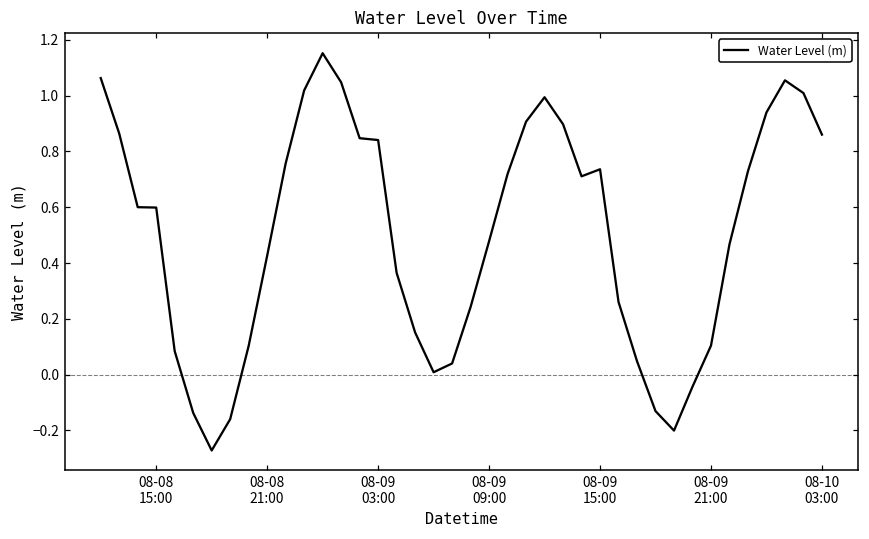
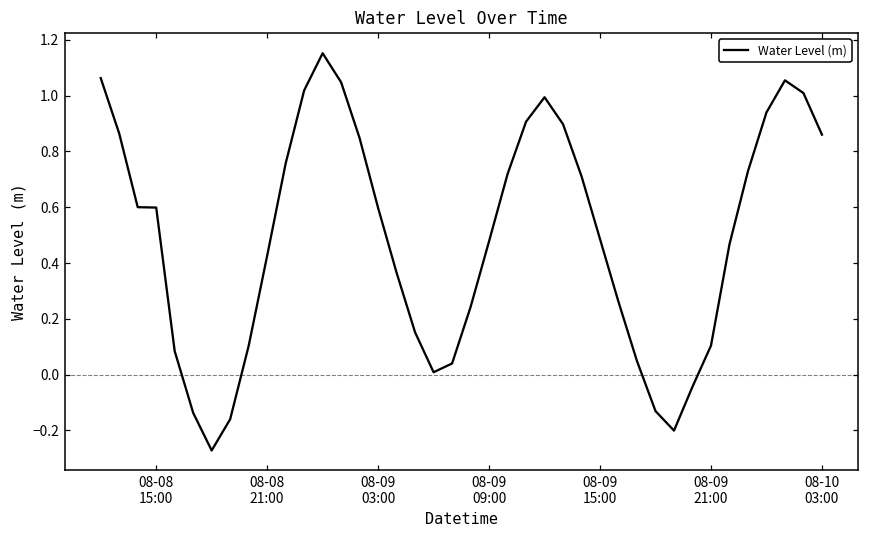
  {
    "08-08 15:00": 0.60,
    "08-08 21:00": 0.43,
-   "08-09 03:00": 0.84,
+   "08-09 03:00": 0.60,
    "08-09 09:00": 0.48,
-   "08-09 15:00": 0.74,
+   "08-09 15:00": 0.49,
    "08-09 21:00": 0.10,
    "08-10 03:00": 0.86
  }
